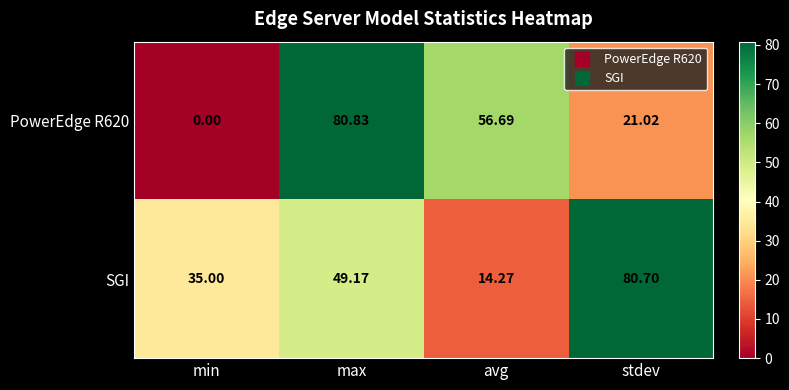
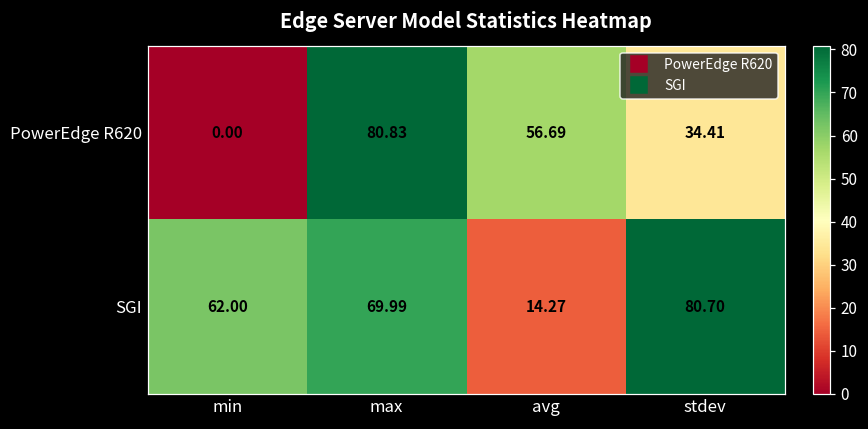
  {
    "PowerEdge R620": {
      "min": 0.00,
      "max": 80.83,
      "avg": 56.69,
-     "stdev": 21.02
+     "stdev": 34.41
    },
    "SGI": {
-     "min": 35.00,
-     "max": 49.17,
+     "min": 62.00,
+     "max": 69.99,
      "avg": 14.27,
      "stdev": 80.70
    }
  }
